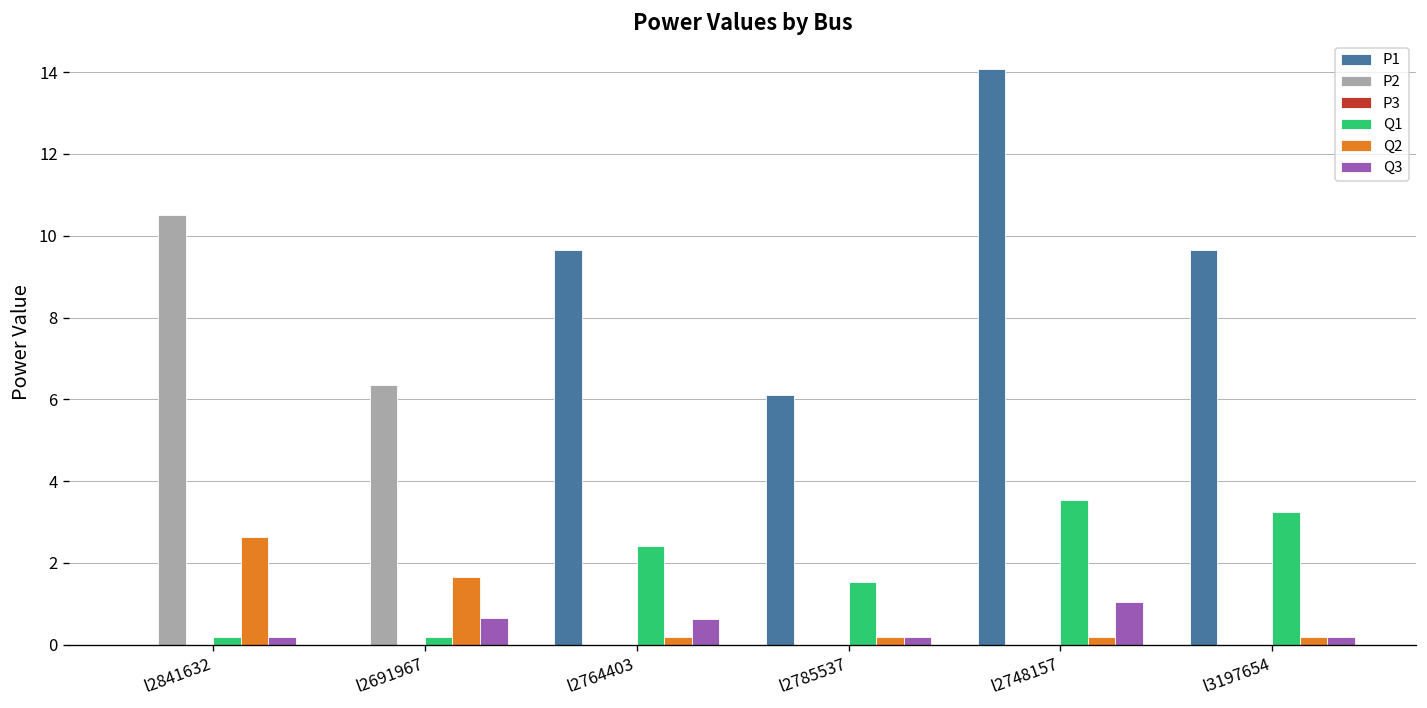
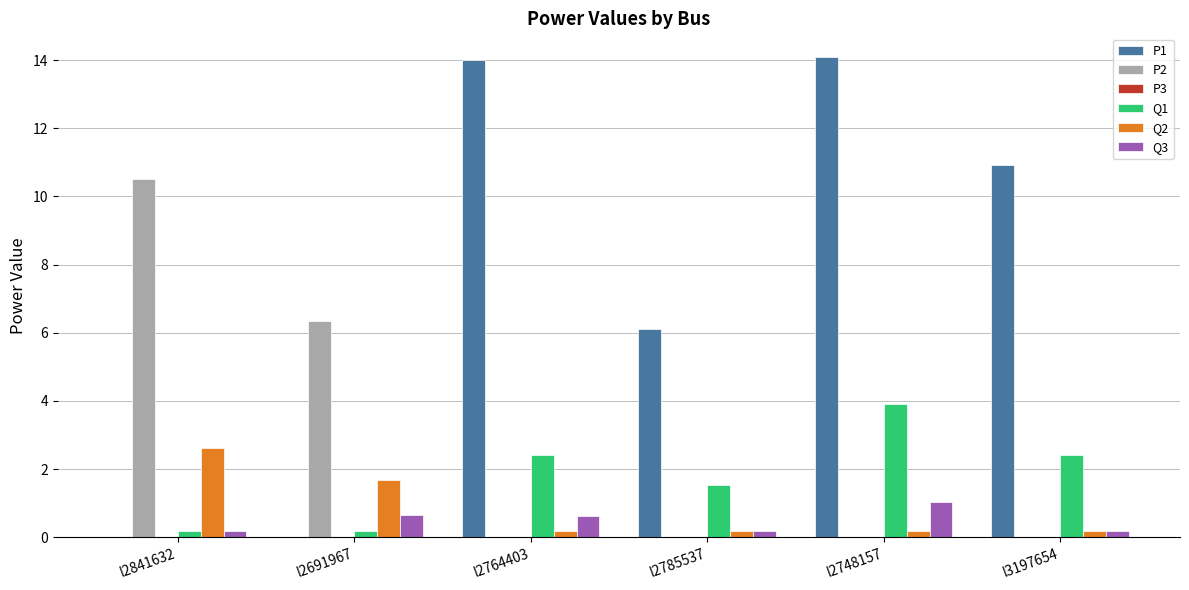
  {
    "P1": {
      "l2841632": 0.0,
      "l2691967": 0.0,
-     "l2764403": 9.7,
+     "l2764403": 14.0,
      "l2785537": 6.1,
      "l2748157": 14.1,
-     "l3197654": 9.7
+     "l3197654": 10.9
    },
    "P2": {
      "l2841632": 10.5,
      "l2691967": 6.3,
      "l2764403": 0.0,
      "l2785537": 0.0,
      "l2748157": 0.0,
      "l3197654": 0.0
    },
    "P3": {
      "l2841632": 0.0,
      "l2691967": 0.0,
      "l2764403": 0.0,
      "l2785537": 0.0,
      "l2748157": 0.0,
      "l3197654": 0.0
    },
    "Q1": {
      "l2841632": 0.2,
      "l2691967": 0.2,
      "l2764403": 2.4,
      "l2785537": 1.5,
-     "l2748157": 3.5,
-     "l3197654": 3.3
+     "l2748157": 3.9,
+     "l3197654": 2.4
    },
    "Q2": {
      "l2841632": 2.6,
      "l2691967": 1.7,
      "l2764403": 0.2,
      "l2785537": 0.2,
      "l2748157": 0.2,
      "l3197654": 0.2
    },
    "Q3": {
      "l2841632": 0.2,
      "l2691967": 0.7,
      "l2764403": 0.6,
      "l2785537": 0.2,
      "l2748157": 1.0,
      "l3197654": 0.2
    }
  }
